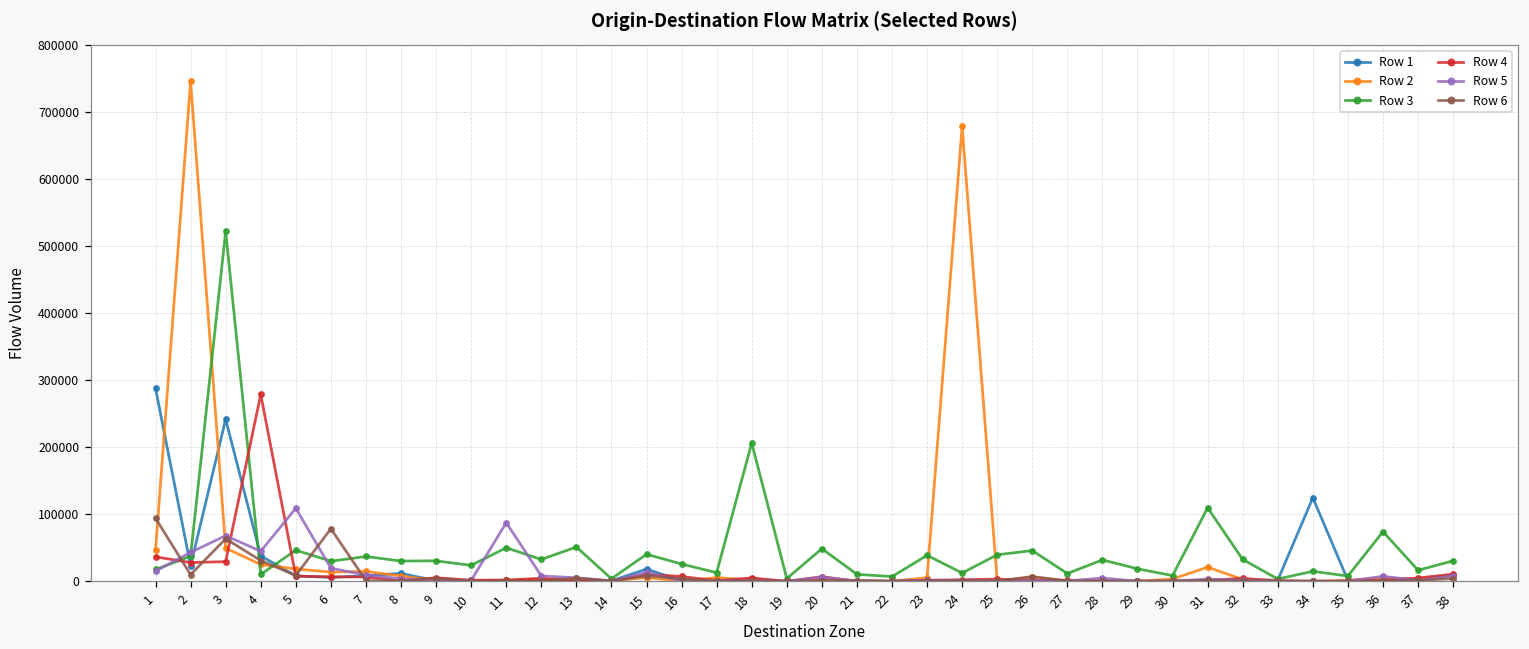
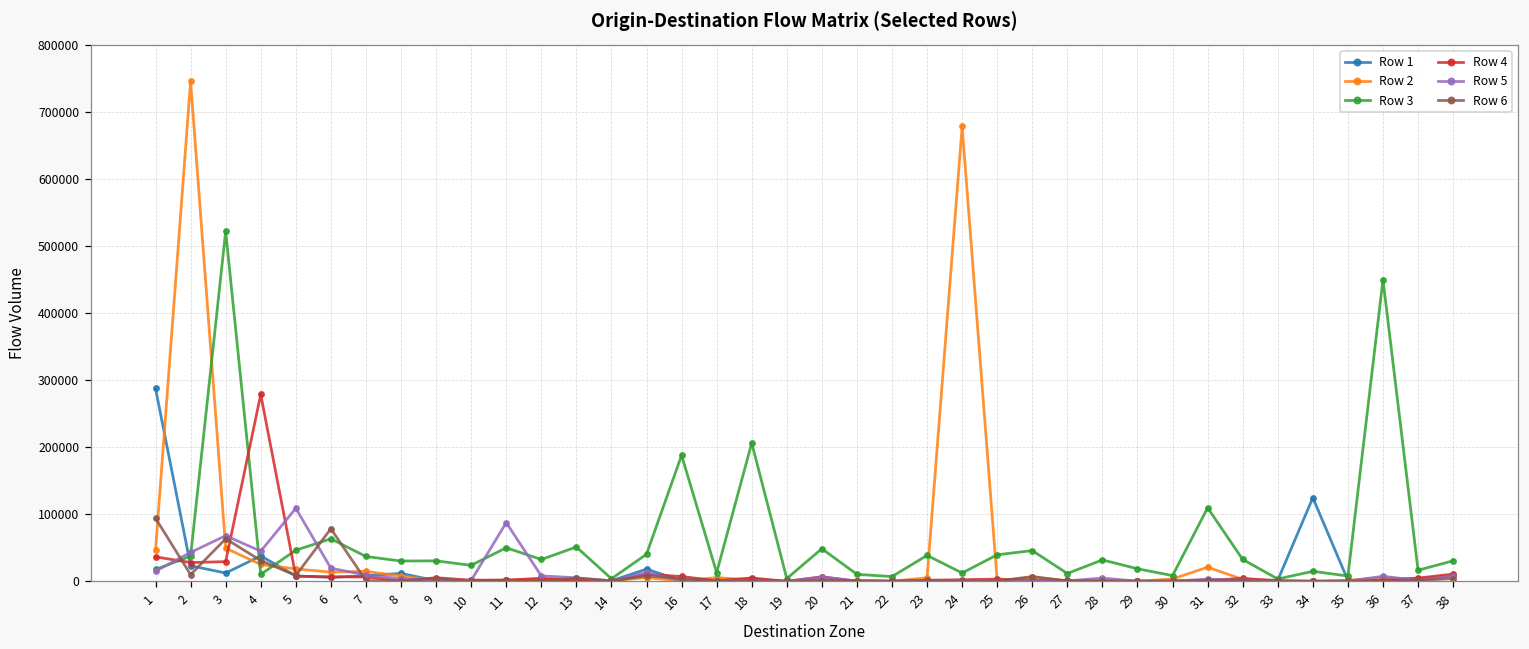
  {
    "Row 1": {
      "1": 290000,
      "2": 20000,
-     "3": 240000,
+     "3": 10000,
      "4": 40000,
      "15": 20000,
      "34": 120000
    },
    "Row 2": {
      "1": 50000,
      "2": 750000,
      "3": 50000,
      "4": 30000,
      "5": 20000,
      "6": 10000,
      "7": 10000,
      "17": 10000,
      "24": 680000,
      "31": 20000
    },
    "Row 3": {
      "2": 40000,
      "3": 520000,
      "4": 10000,
      "5": 50000,
-     "6": 30000,
+     "6": 60000,
      "7": 40000,
      "8": 30000,
      "9": 30000,
      "10": 20000,
      "11": 50000,
      "12": 30000,
      "13": 50000,
      "15": 40000,
-     "16": 30000,
+     "16": 190000,
      "17": 10000,
      "18": 210000,
      "20": 50000,
      "21": 10000,
      "22": 10000,
      "23": 40000,
      "24": 10000,
      "25": 40000,
      "26": 50000,
      "27": 10000,
      "28": 30000,
      "29": 20000,
      "30": 10000,
      "31": 110000,
      "32": 30000,
      "34": 20000,
      "35": 10000,
-     "36": 70000,
+     "36": 450000,
      "37": 20000,
      "38": 30000
    },
    "Row 4": {
      "1": 40000,
      "2": 30000,
      "3": 30000,
      "4": 280000
    },
    "Row 5": {
      "2": 40000,
      "3": 70000,
      "4": 50000,
      "5": 110000,
      "6": 20000,
      "11": 90000
    },
    "Row 6": {
      "1": 90000,
      "2": 10000,
      "3": 60000,
      "4": 30000,
      "6": 80000,
      "7": 0,
      "38": 0
    }
  }
